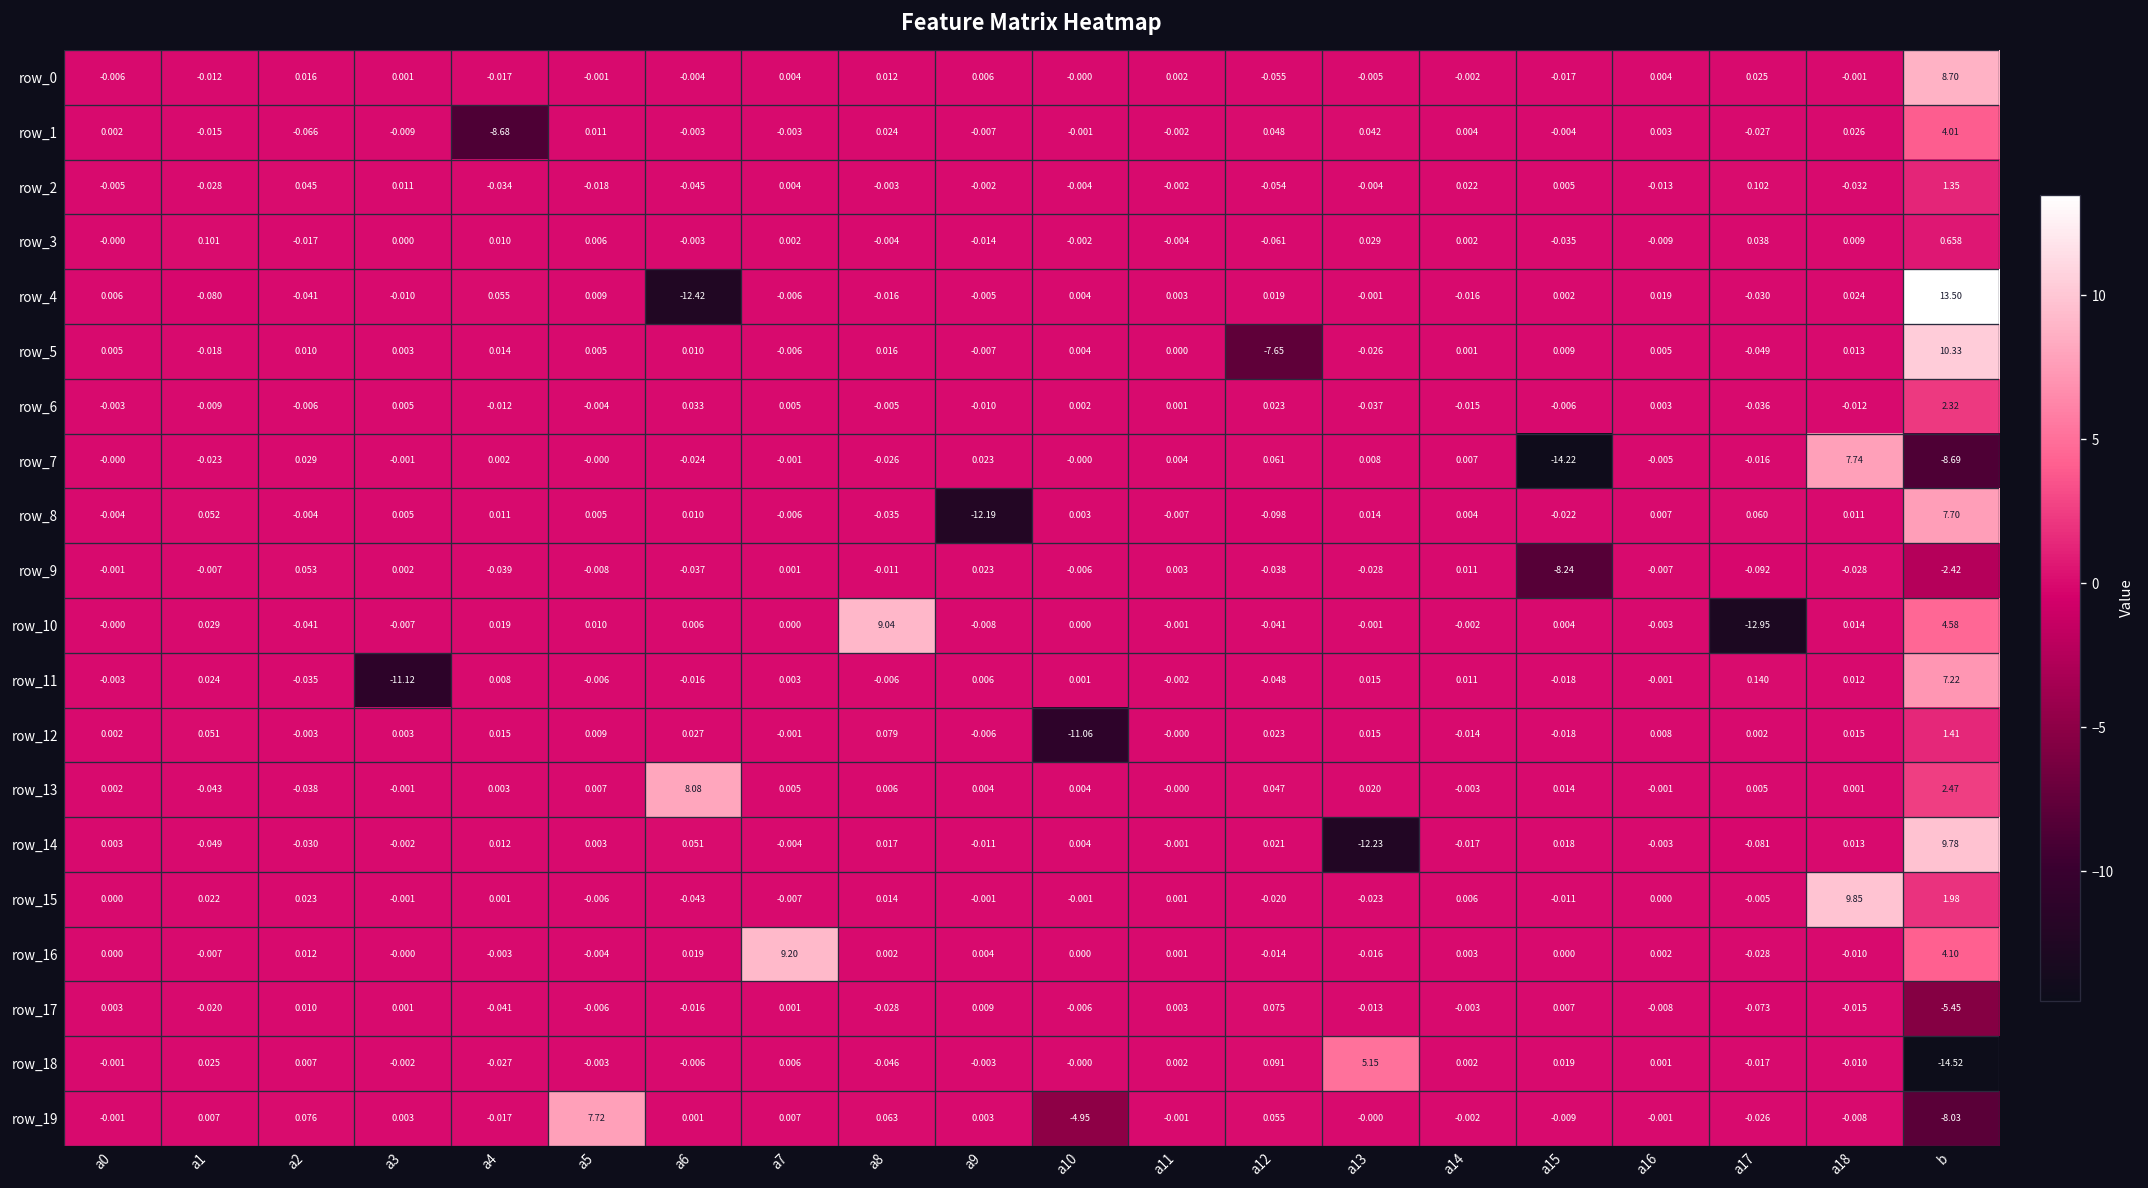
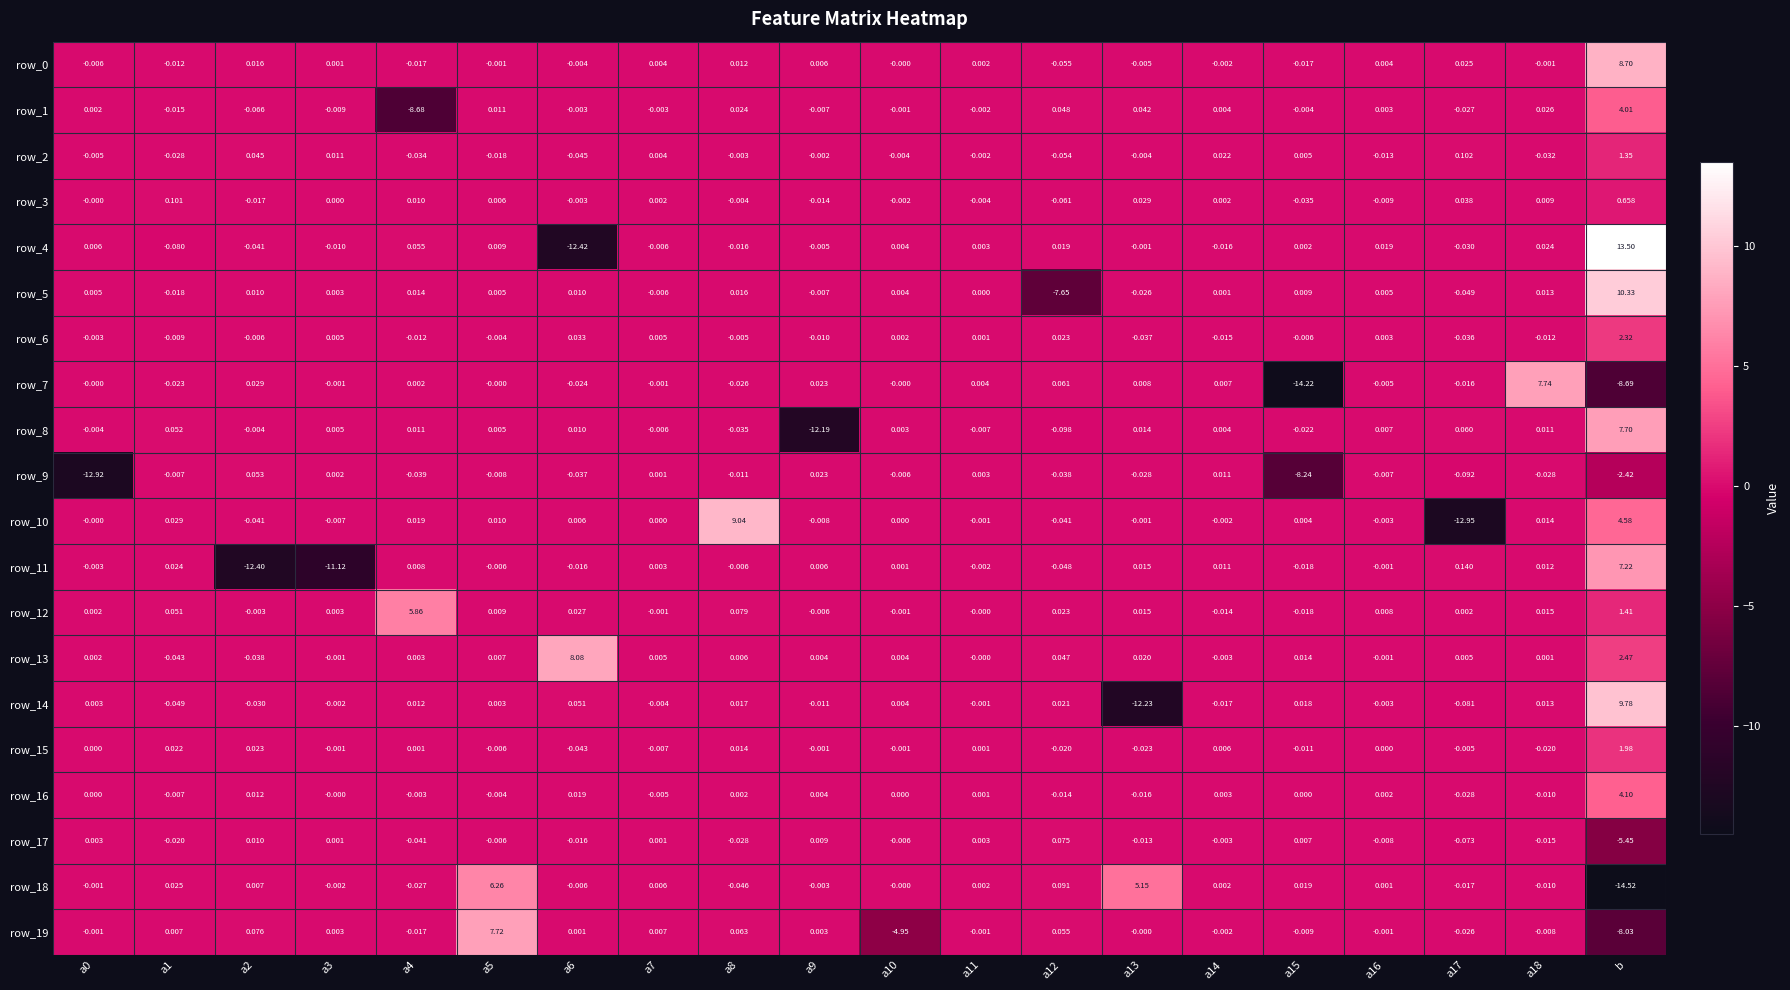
  {
    "row_9": {
-     "a0": -0.001,
+     "a0": -12.92,
      "a1": -0.007,
      "a2": 0.053,
      "a3": 0.002,
      "a4": -0.039,
      "a5": -0.008,
      "a6": -0.037,
      "a7": 0.001,
      "a8": -0.011,
      "a9": 0.023,
      "a10": -0.006,
      "a11": 0.003,
      "a12": -0.038,
      "a13": -0.028,
      "a14": 0.011,
      "a15": -8.24,
      "a16": -0.007,
      "a17": -0.092,
      "a18": -0.028,
      "b": -2.42
    },
    "row_11": {
      "a0": -0.003,
      "a1": 0.024,
-     "a2": -0.035,
+     "a2": -12.40,
      "a3": -11.12,
      "a4": 0.008,
      "a5": -0.006,
      "a6": -0.016,
      "a7": 0.003,
      "a8": -0.006,
      "a9": 0.006,
      "a10": 0.001,
      "a11": -0.002,
      "a12": -0.048,
      "a13": 0.015,
      "a14": 0.011,
      "a15": -0.018,
      "a16": -0.001,
      "a17": 0.140,
      "a18": 0.012,
      "b": 7.22
    },
    "row_12": {
      "a0": 0.002,
      "a1": 0.051,
      "a2": -0.003,
      "a3": 0.003,
-     "a4": 0.015,
+     "a4": 5.86,
      "a5": 0.009,
      "a6": 0.027,
      "a7": -0.001,
      "a8": 0.079,
      "a9": -0.006,
-     "a10": -11.06,
+     "a10": -0.001,
      "a11": -0.000,
      "a12": 0.023,
      "a13": 0.015,
      "a14": -0.014,
      "a15": -0.018,
      "a16": 0.008,
      "a17": 0.002,
      "a18": 0.015,
      "b": 1.41
    },
    "row_15": {
      "a0": 0.000,
      "a1": 0.022,
      "a2": 0.023,
      "a3": -0.001,
      "a4": 0.001,
      "a5": -0.006,
      "a6": -0.043,
      "a7": -0.007,
      "a8": 0.014,
      "a9": -0.001,
      "a10": -0.001,
      "a11": 0.001,
      "a12": -0.020,
      "a13": -0.023,
      "a14": 0.006,
      "a15": -0.011,
      "a16": 0.000,
      "a17": -0.005,
-     "a18": 9.85,
+     "a18": -0.020,
      "b": 1.98
    },
    "row_16": {
      "a0": 0.000,
      "a1": -0.007,
      "a2": 0.012,
      "a3": -0.000,
      "a4": -0.003,
      "a5": -0.004,
      "a6": 0.019,
-     "a7": 9.20,
+     "a7": -0.005,
      "a8": 0.002,
      "a9": 0.004,
      "a10": 0.000,
      "a11": 0.001,
      "a12": -0.014,
      "a13": -0.016,
      "a14": 0.003,
      "a15": 0.000,
      "a16": 0.002,
      "a17": -0.028,
      "a18": -0.010,
      "b": 4.10
    },
    "row_18": {
      "a0": -0.001,
      "a1": 0.025,
      "a2": 0.007,
      "a3": -0.002,
      "a4": -0.027,
-     "a5": -0.003,
+     "a5": 6.26,
      "a6": -0.006,
      "a7": 0.006,
      "a8": -0.046,
      "a9": -0.003,
      "a10": -0.000,
      "a11": 0.002,
      "a12": 0.091,
      "a13": 5.15,
      "a14": 0.002,
      "a15": 0.019,
      "a16": 0.001,
      "a17": -0.017,
      "a18": -0.010,
      "b": -14.52
    }
  }
